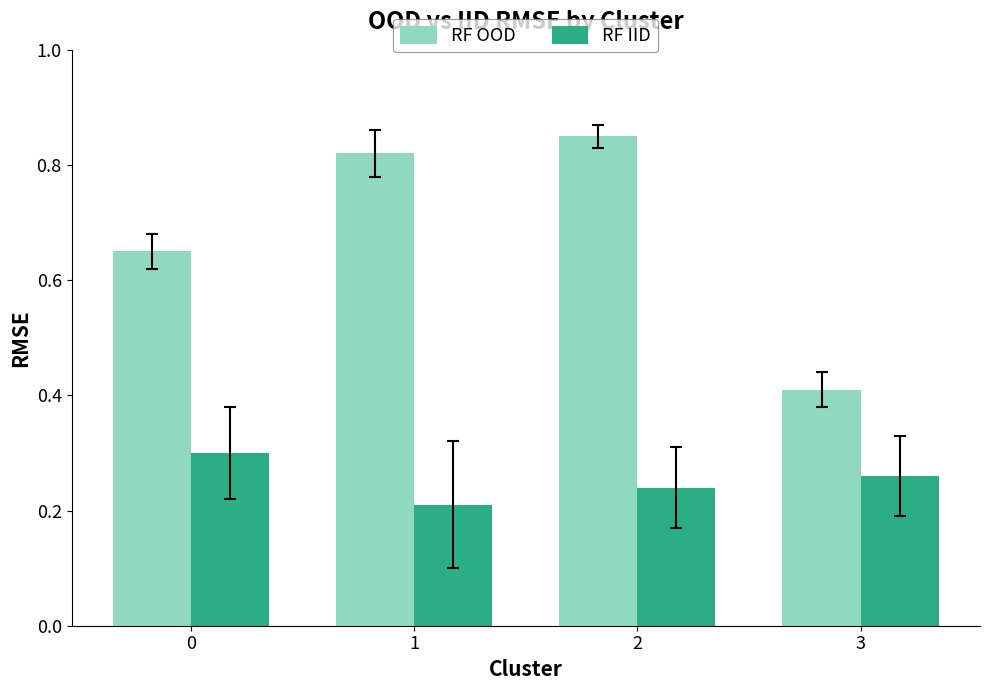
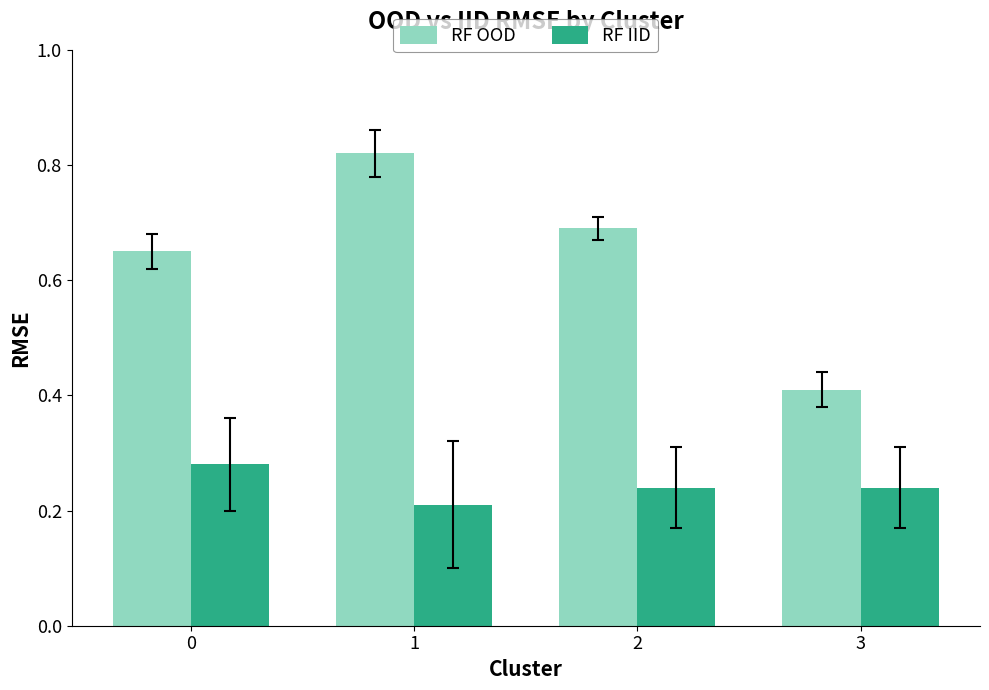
  {
    "RF OOD": {
      "0": 0.65,
      "1": 0.82,
-     "2": 0.85,
+     "2": 0.69,
      "3": 0.41
    },
    "RF IID": {
-     "0": 0.30,
+     "0": 0.28,
      "1": 0.21,
      "2": 0.24,
-     "3": 0.26
+     "3": 0.24
    }
  }
